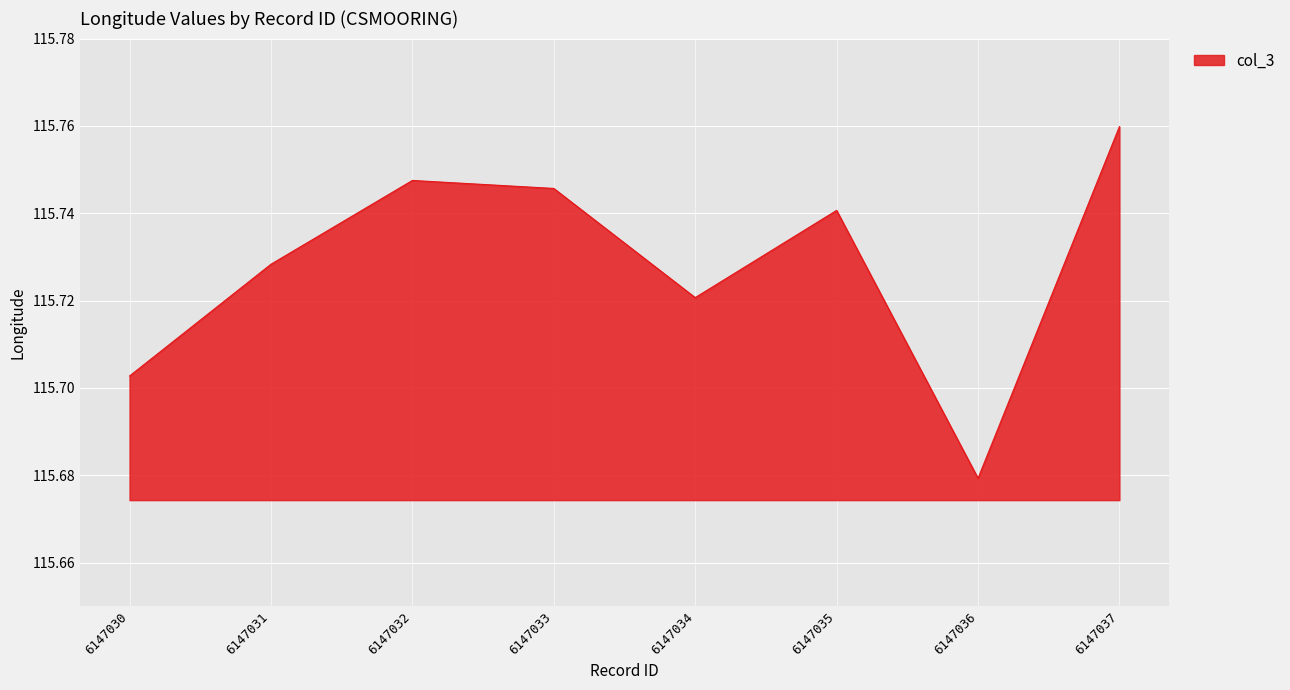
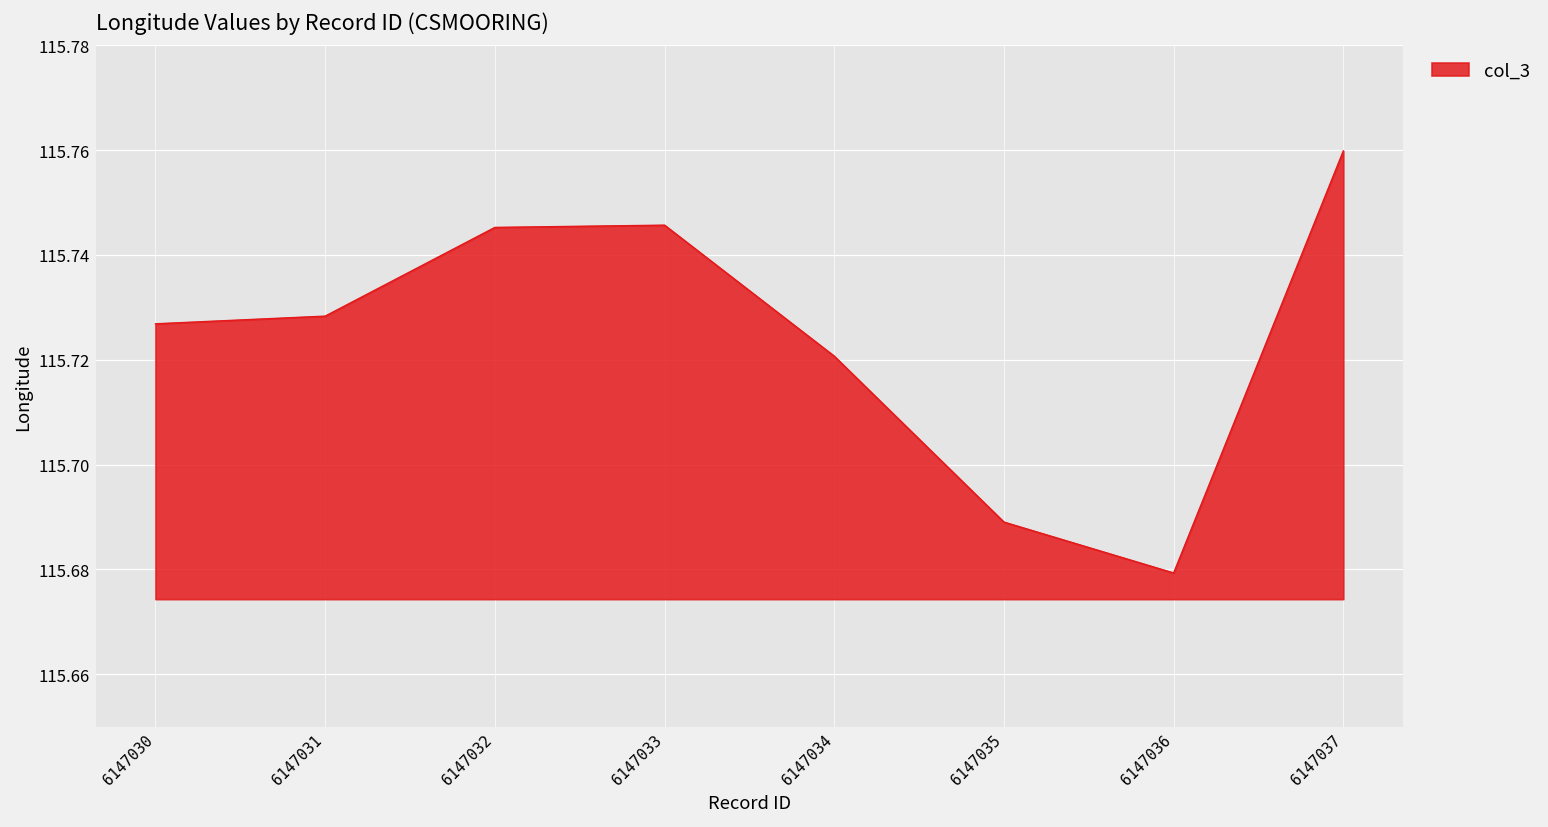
  {
-   "6147030": 115.703,
+   "6147030": 115.727,
    "6147031": 115.728,
-   "6147032": 115.748,
+   "6147032": 115.745,
    "6147033": 115.746,
    "6147034": 115.721,
-   "6147035": 115.741,
+   "6147035": 115.689,
    "6147036": 115.679,
    "6147037": 115.760
  }
